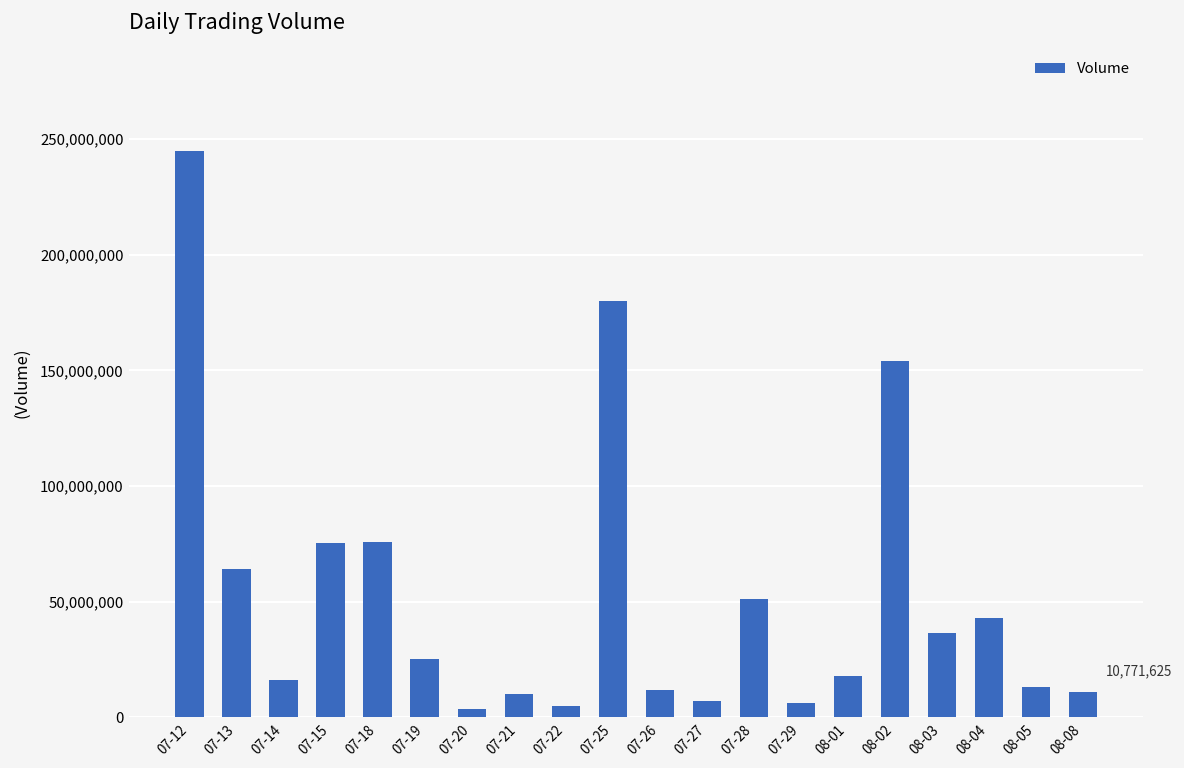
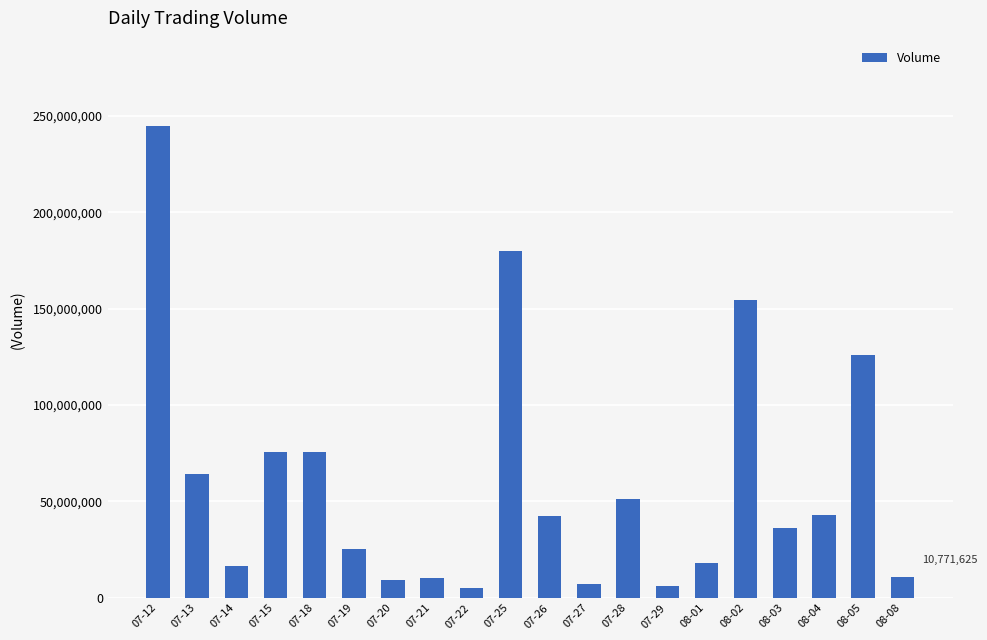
  {
    "07-12": "245,000,000",
    "07-13": "64,000,000",
    "07-14": "16,000,000",
    "07-15": "75,000,000",
    "07-18": "76,000,000",
    "07-19": "25,000,000",
-   "07-20": "4,000,000",
+   "07-20": "9,000,000",
    "07-21": "10,000,000",
    "07-22": "5,000,000",
    "07-25": "180,000,000",
-   "07-26": "12,000,000",
+   "07-26": "43,000,000",
    "07-27": "7,000,000",
    "07-28": "51,000,000",
    "07-29": "6,000,000",
    "08-01": "18,000,000",
    "08-02": "154,000,000",
    "08-03": "36,000,000",
    "08-04": "43,000,000",
-   "08-05": "13,000,000"
+   "08-05": "126,000,000"
  }
